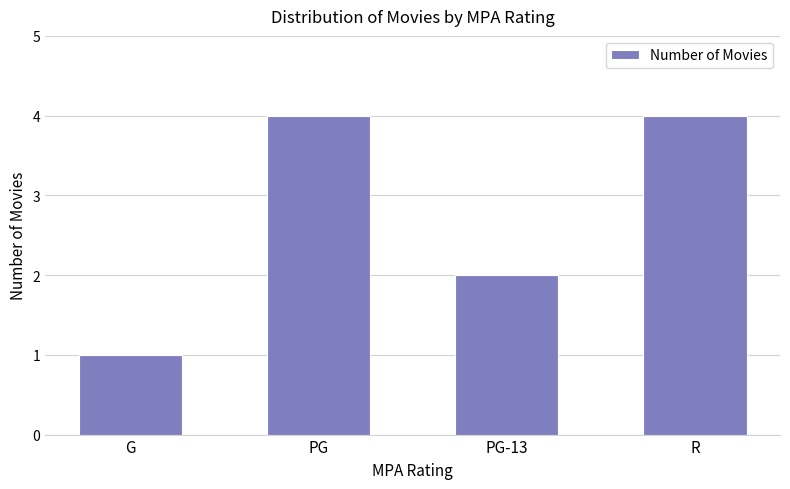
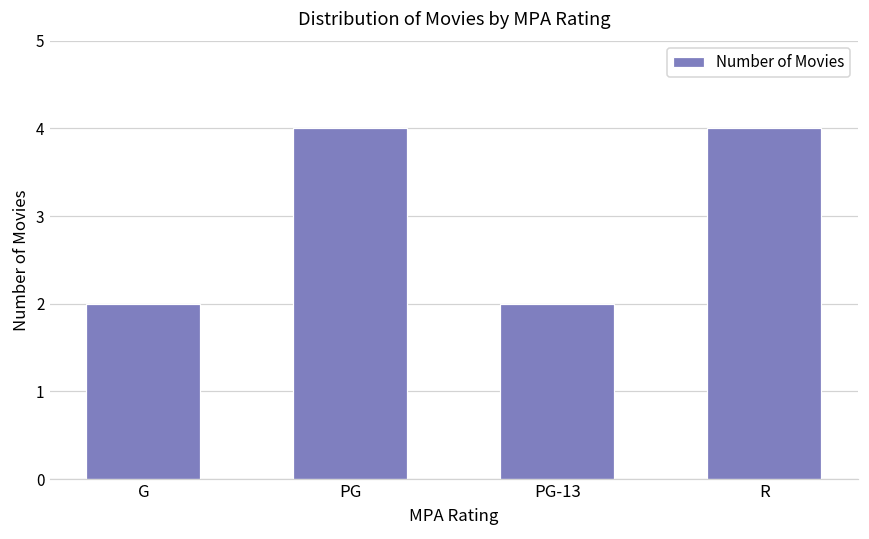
  {
-   "G": 1,
+   "G": 2,
    "PG": 4,
    "PG-13": 2,
    "R": 4
  }
